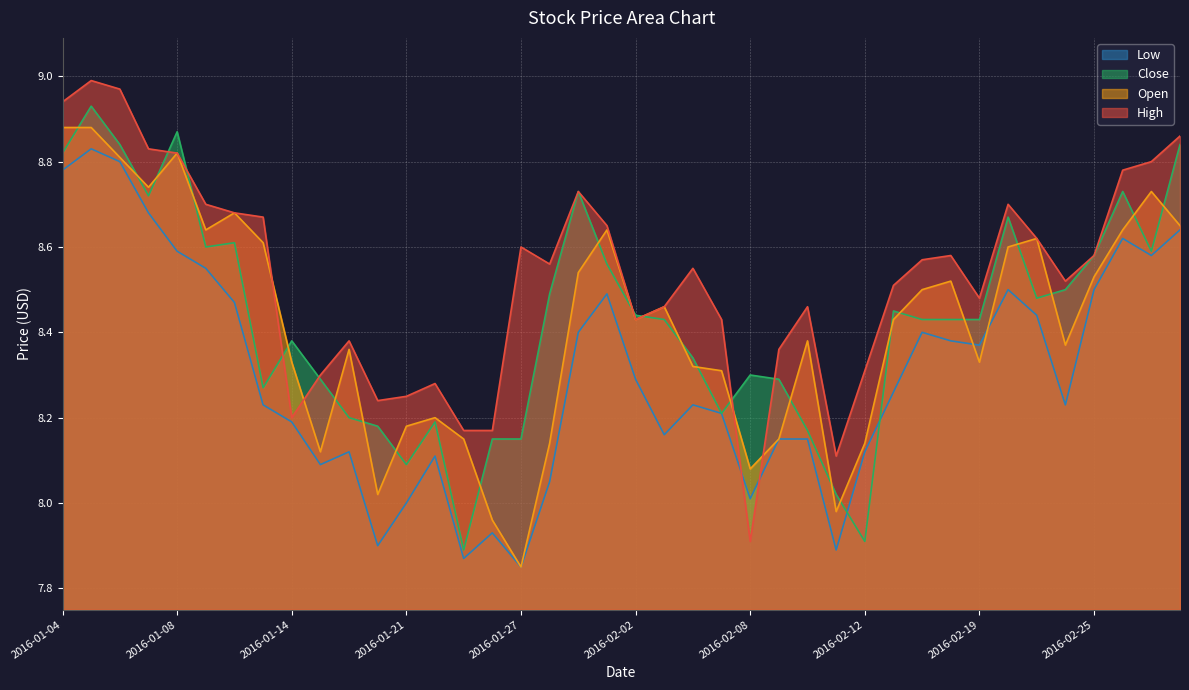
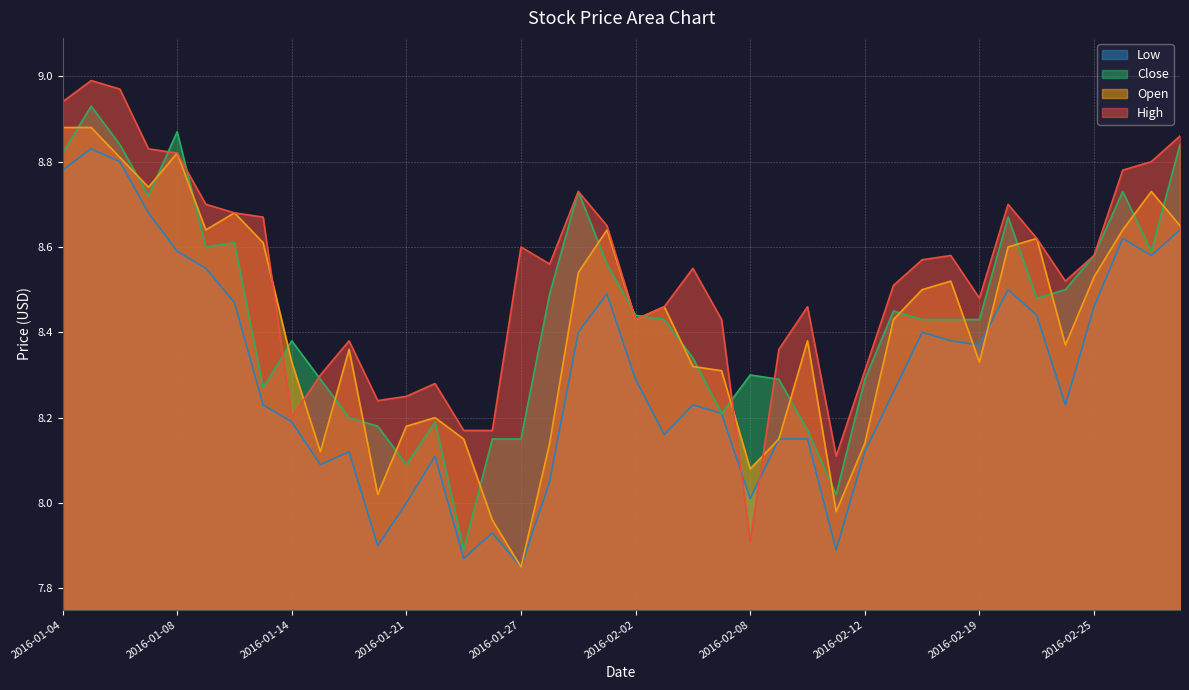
  {
    "Low": {
      "2016-01-04": 8.78,
      "2016-01-08": 8.59,
      "2016-01-14": 8.19,
      "2016-01-21": 8.00,
      "2016-02-02": 8.29,
      "2016-02-08": 8.01,
      "2016-02-12": 8.12,
      "2016-02-19": 8.37,
-     "2016-02-25": 8.50
+     "2016-02-25": 8.46
    },
    "Close": {
      "2016-01-04": 8.82,
      "2016-01-08": 8.87,
      "2016-01-14": 8.38,
      "2016-01-21": 8.09,
      "2016-01-27": 8.15,
      "2016-02-02": 8.44,
      "2016-02-08": 8.30,
-     "2016-02-12": 7.91,
+     "2016-02-12": 8.29,
      "2016-02-19": 8.43
    },
    "Open": {
      "2016-01-04": 8.88,
      "2016-01-14": 8.33,
      "2016-01-21": 8.18,
      "2016-02-08": 8.08,
      "2016-02-12": 8.14,
      "2016-02-19": 8.33,
      "2016-02-25": 8.53
    },
    "High": {
      "2016-01-04": 8.94,
      "2016-01-14": 8.20,
      "2016-01-21": 8.25,
      "2016-01-27": 8.60,
      "2016-02-08": 7.91,
      "2016-02-12": 8.31,
      "2016-02-19": 8.48
    }
  }
